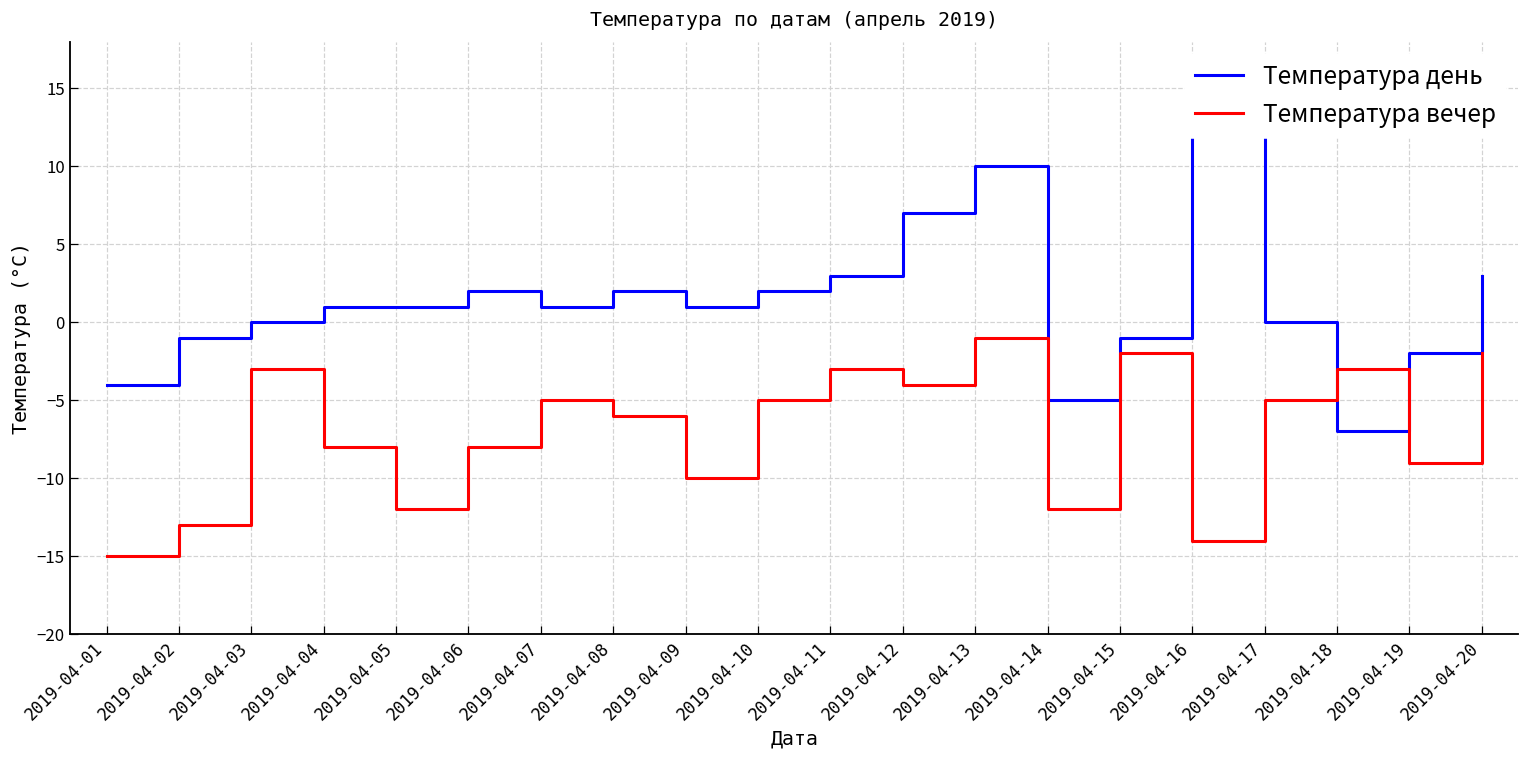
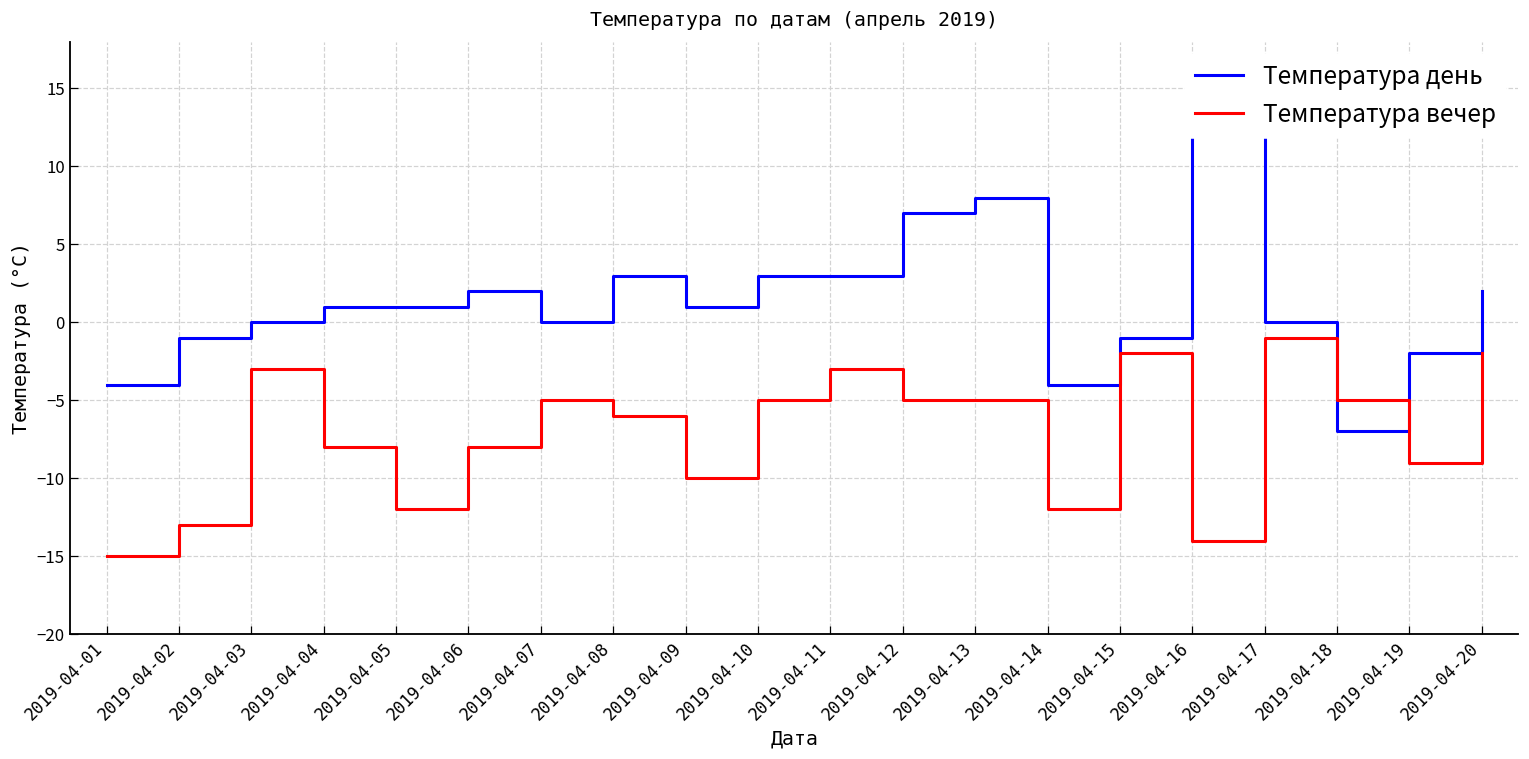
  {
    "Температура день": {
      "2019-04-01": -4,
      "2019-04-02": -1,
      "2019-04-03": 0,
      "2019-04-04": 1,
      "2019-04-05": 1,
      "2019-04-06": 2,
-     "2019-04-07": 1,
-     "2019-04-08": 2,
+     "2019-04-07": 0,
+     "2019-04-08": 3,
      "2019-04-09": 1,
-     "2019-04-10": 2,
+     "2019-04-10": 3,
      "2019-04-11": 3,
      "2019-04-12": 7,
-     "2019-04-13": 10,
-     "2019-04-14": -5,
+     "2019-04-13": 8,
+     "2019-04-14": -4,
      "2019-04-15": -1,
      "2019-04-17": 0,
      "2019-04-18": -7,
      "2019-04-19": -2,
-     "2019-04-20": 3
+     "2019-04-20": 2
    },
    "Температура вечер": {
      "2019-04-01": -15,
      "2019-04-02": -13,
      "2019-04-03": -3,
      "2019-04-04": -8,
      "2019-04-05": -12,
      "2019-04-06": -8,
      "2019-04-07": -5,
      "2019-04-08": -6,
      "2019-04-09": -10,
      "2019-04-10": -5,
      "2019-04-11": -3,
-     "2019-04-12": -4,
-     "2019-04-13": -1,
+     "2019-04-12": -5,
+     "2019-04-13": -5,
      "2019-04-14": -12,
      "2019-04-15": -2,
      "2019-04-16": -14,
-     "2019-04-17": -5,
-     "2019-04-18": -3,
+     "2019-04-17": -1,
+     "2019-04-18": -5,
      "2019-04-19": -9,
      "2019-04-20": -2
    }
  }
